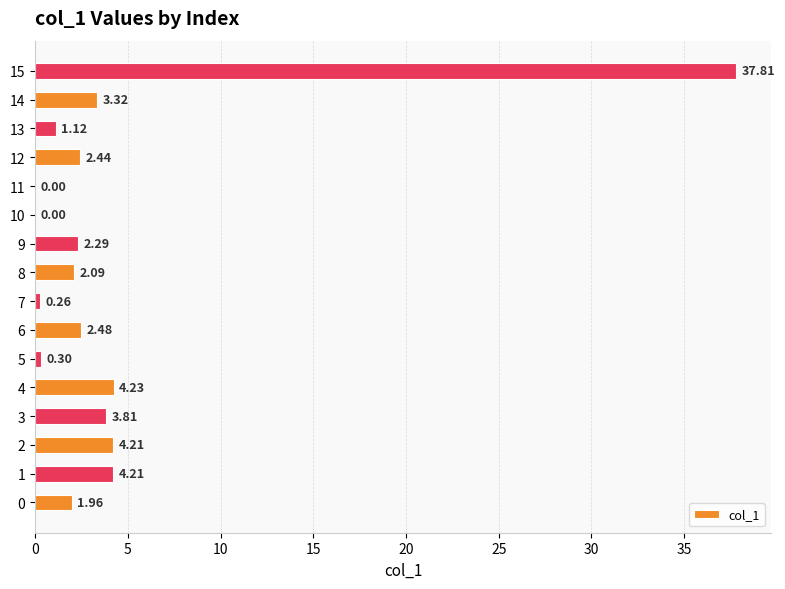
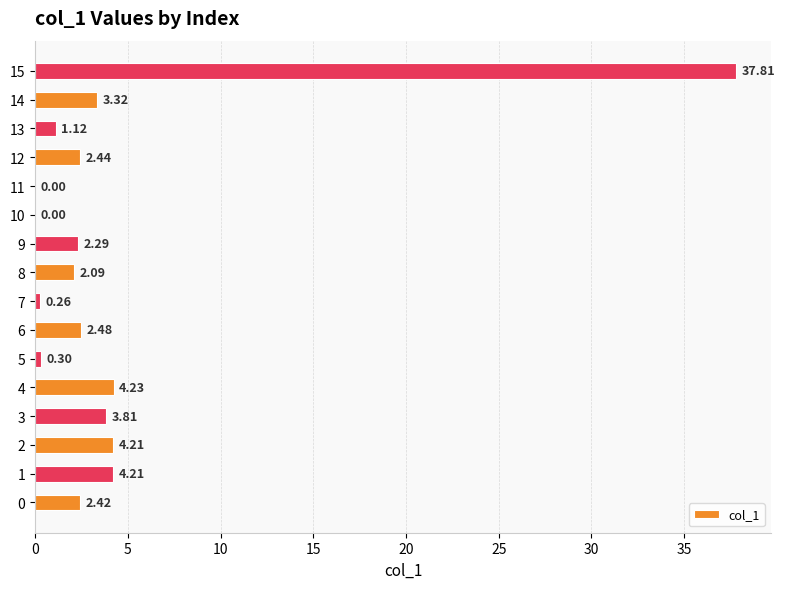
  {
    "15": 37.81,
    "14": 3.32,
    "13": 1.12,
    "12": 2.44,
    "11": 0.00,
    "10": 0.00,
    "9": 2.29,
    "8": 2.09,
    "7": 0.26,
    "6": 2.48,
    "5": 0.30,
    "4": 4.23,
    "3": 3.81,
    "2": 4.21,
    "1": 4.21,
-   "0": 1.96
+   "0": 2.42
  }
